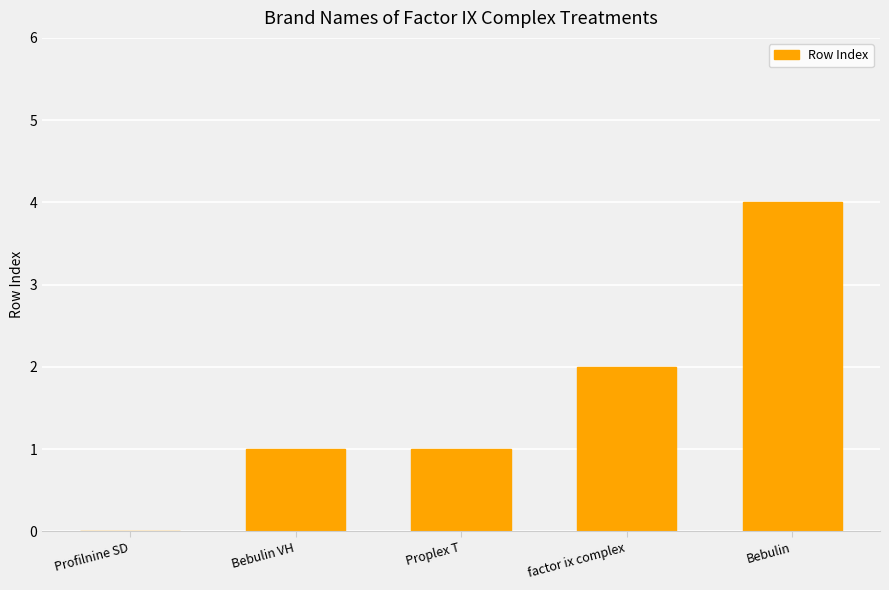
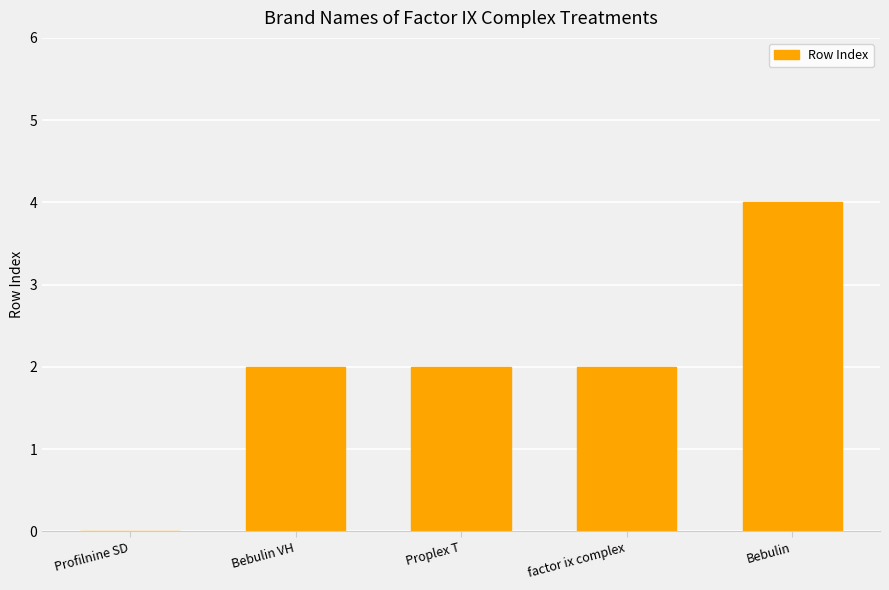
  {
    "Profilnine SD": 0,
-   "Bebulin VH": 1,
-   "Proplex T": 1,
+   "Bebulin VH": 2,
+   "Proplex T": 2,
    "factor ix complex": 2,
    "Bebulin": 4
  }
